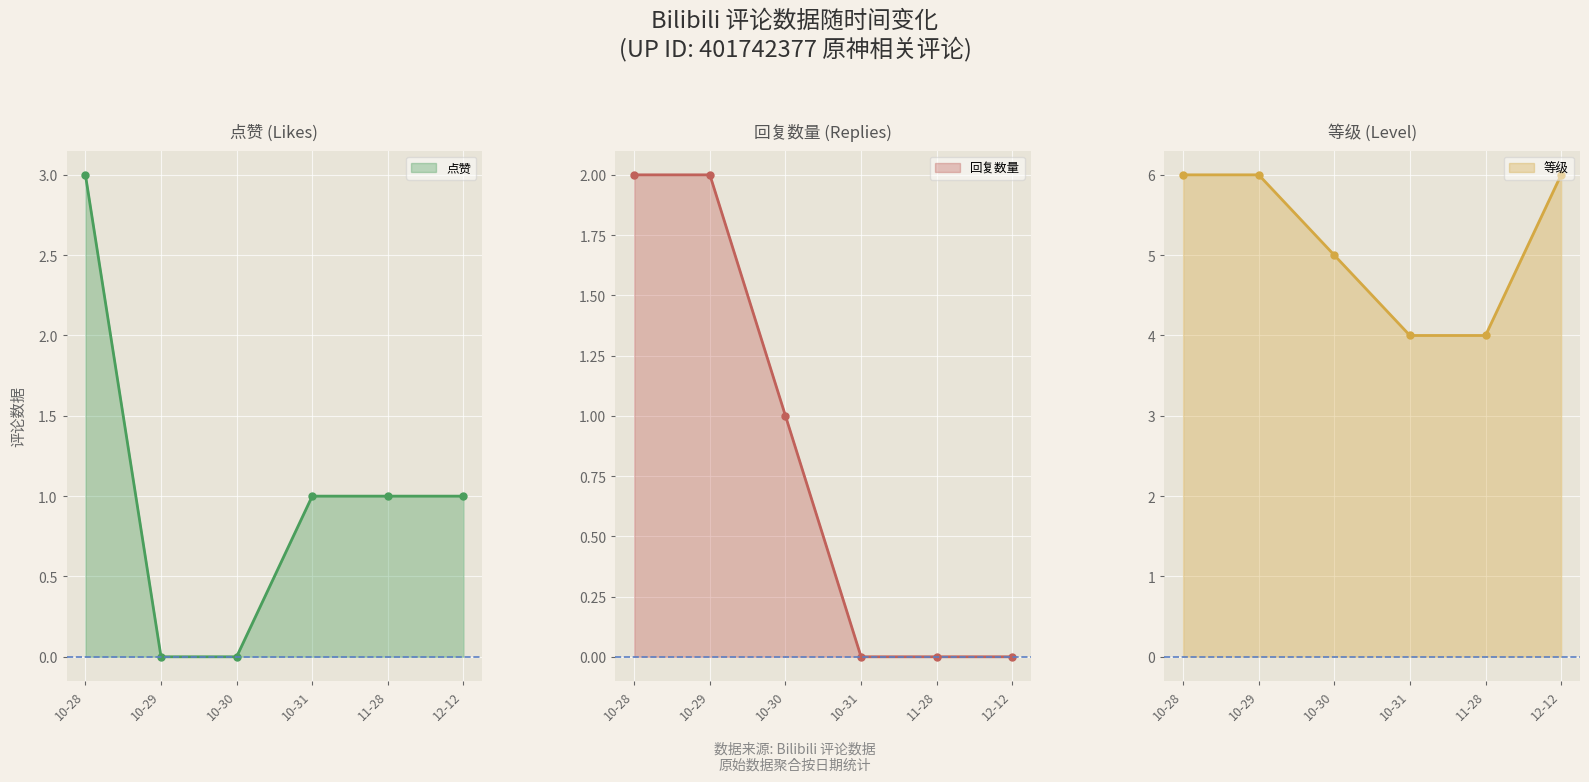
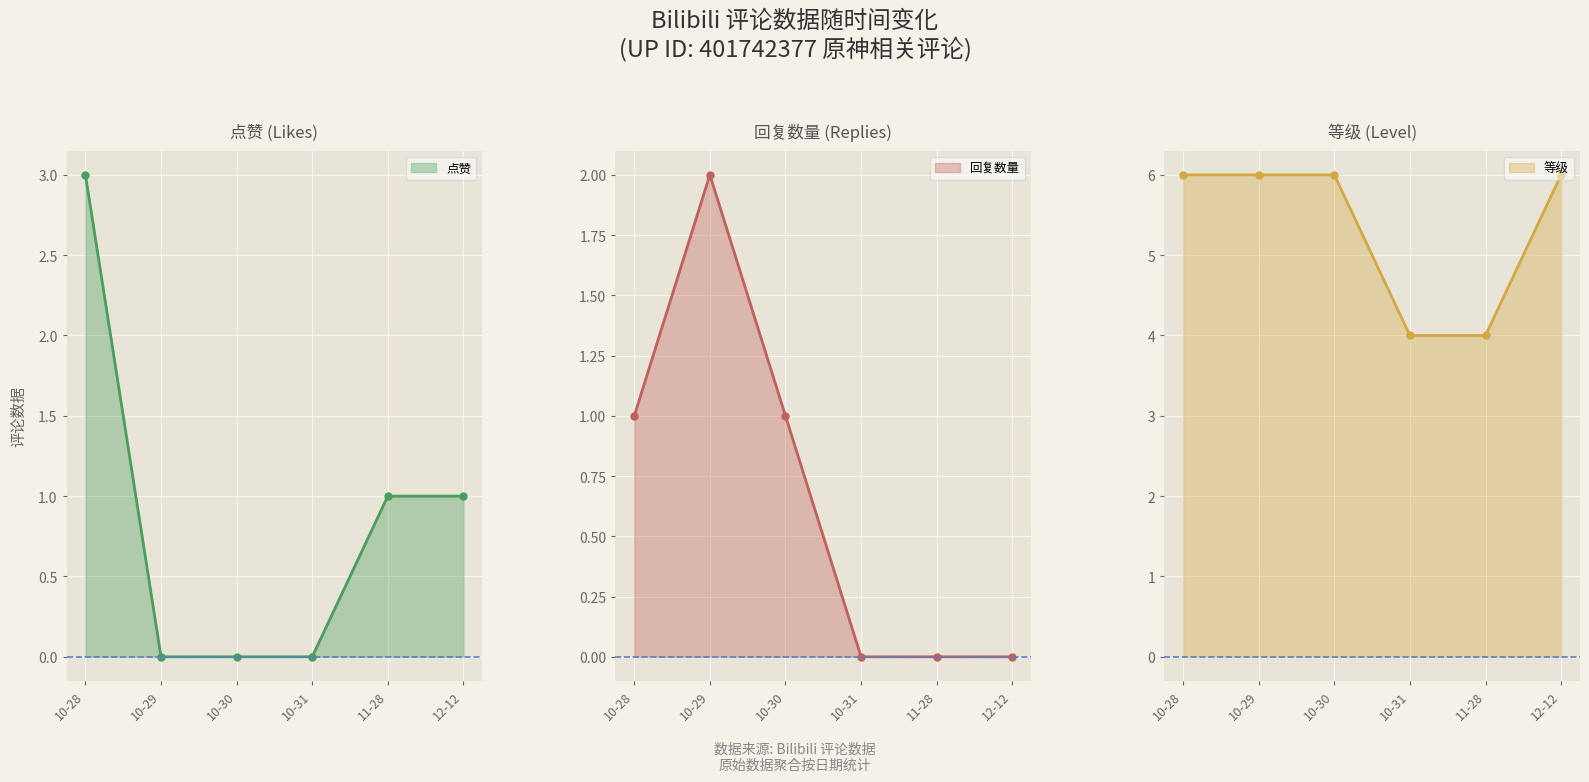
  {
    "点赞 (Likes)": {
      "10-28": 3,
      "10-29": 0,
      "10-30": 0,
-     "10-31": 1,
+     "10-31": 0,
      "11-28": 1,
      "12-12": 1
    },
    "回复数量 (Replies)": {
-     "10-28": 2,
+     "10-28": 1,
      "10-29": 2,
      "10-30": 1,
      "10-31": 0,
      "11-28": 0,
      "12-12": 0
    },
    "等级 (Level)": {
      "10-28": 6,
      "10-29": 6,
-     "10-30": 5,
+     "10-30": 6,
      "10-31": 4,
      "11-28": 4
    }
  }
